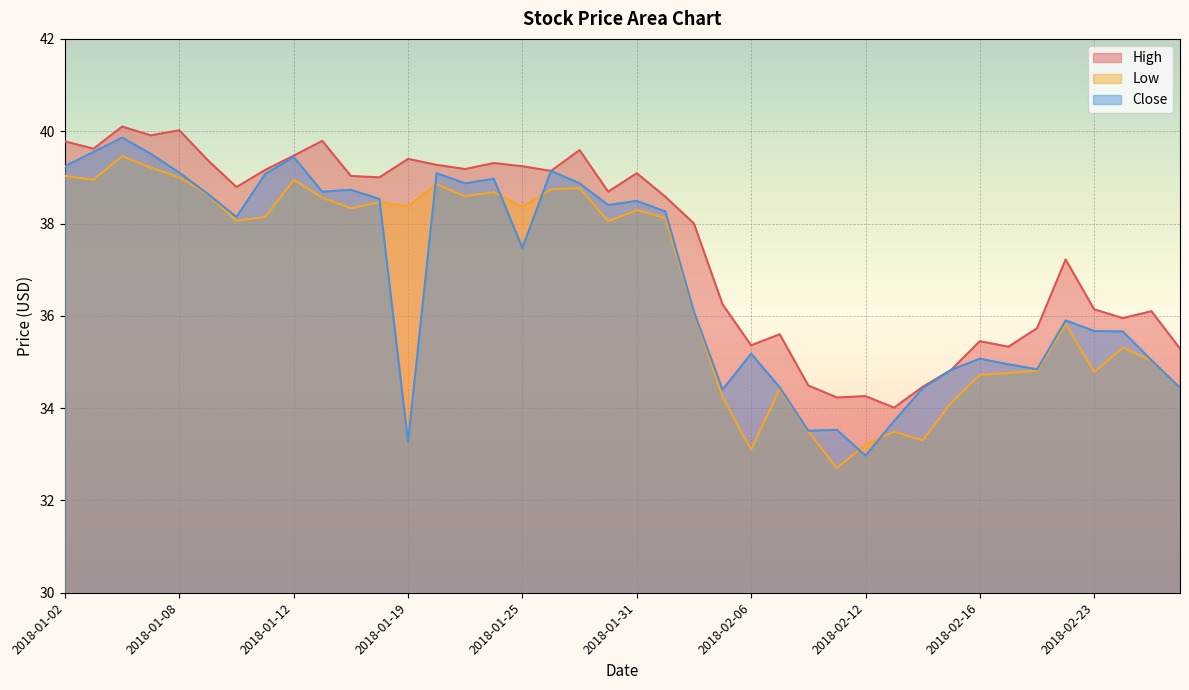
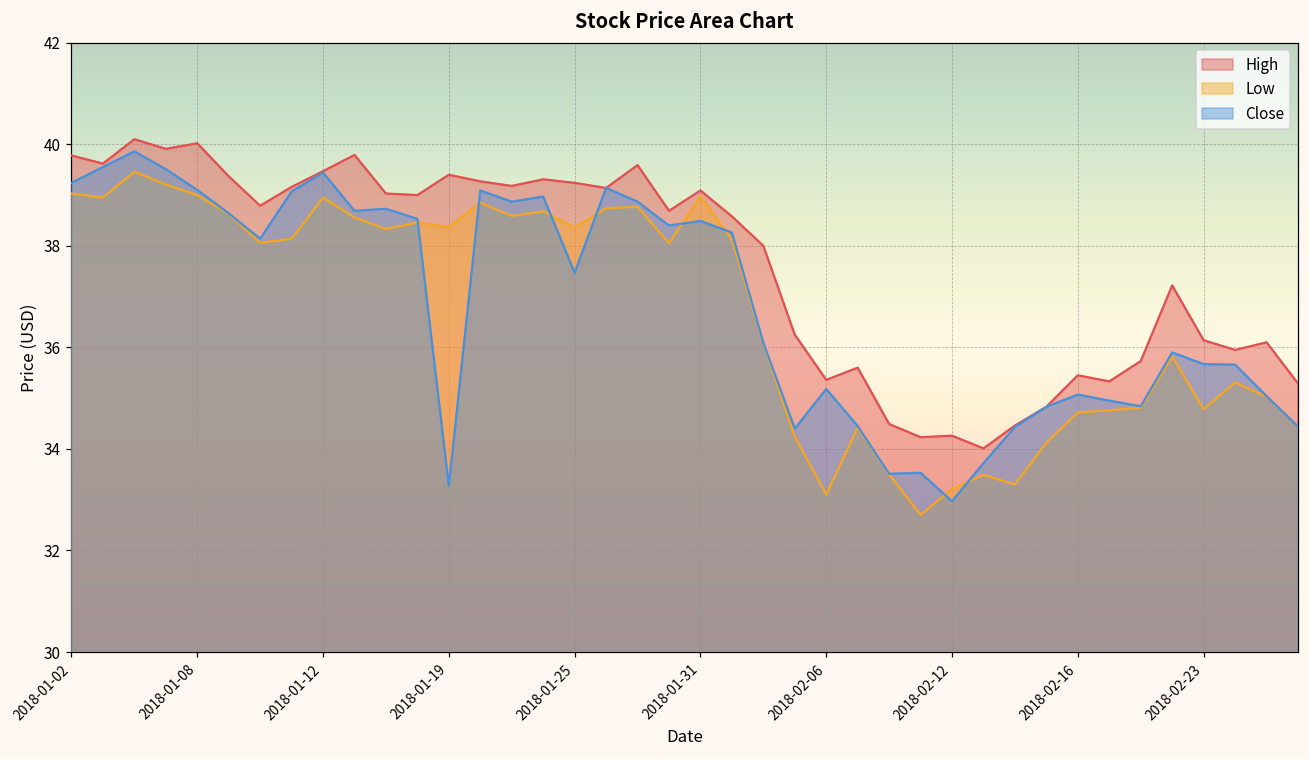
  {
    "High": {
      "2018-01-02": 39.8,
      "2018-01-08": 40.0,
      "2018-01-19": 39.4,
      "2018-01-25": 39.2,
      "2018-01-31": 39.1,
      "2018-02-06": 35.4,
      "2018-02-12": 34.3,
      "2018-02-16": 35.5,
      "2018-02-23": 36.1
    },
    "Low": {
      "2018-01-02": 39.0,
      "2018-01-08": 39.0,
      "2018-01-12": 39.0,
      "2018-01-19": 38.4,
      "2018-01-25": 38.4,
-     "2018-01-31": 38.3,
+     "2018-01-31": 39.0,
      "2018-02-06": 33.1,
      "2018-02-12": 33.2,
      "2018-02-16": 34.7,
      "2018-02-23": 34.8
    },
    "Close": {
      "2018-01-02": 39.2,
      "2018-01-08": 39.1,
      "2018-01-19": 33.3,
      "2018-01-25": 37.5,
      "2018-01-31": 38.5,
      "2018-02-06": 35.2,
      "2018-02-12": 33.0,
      "2018-02-16": 35.1,
      "2018-02-23": 35.7
    }
  }
